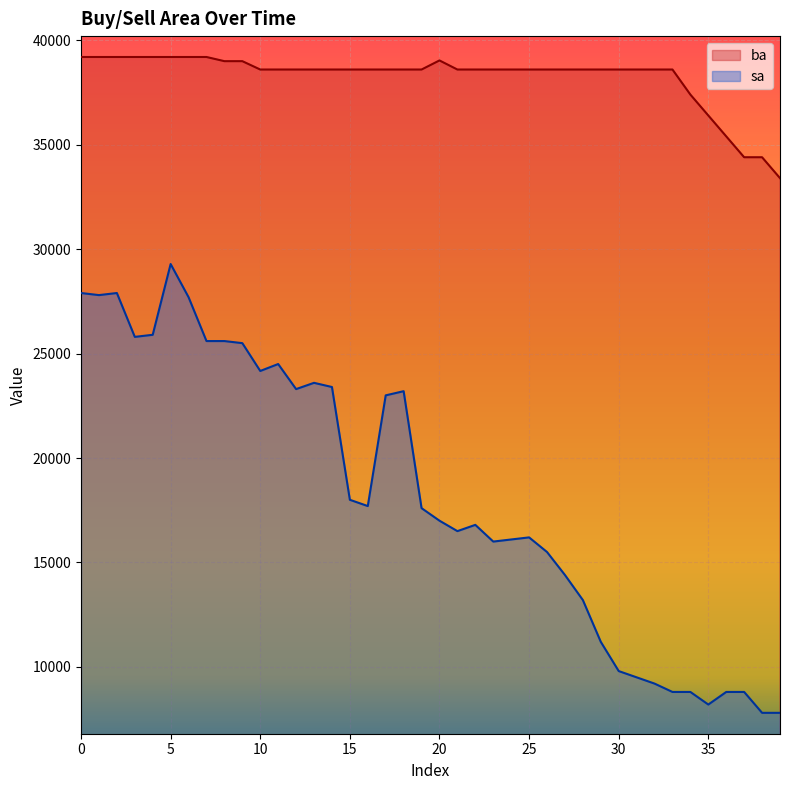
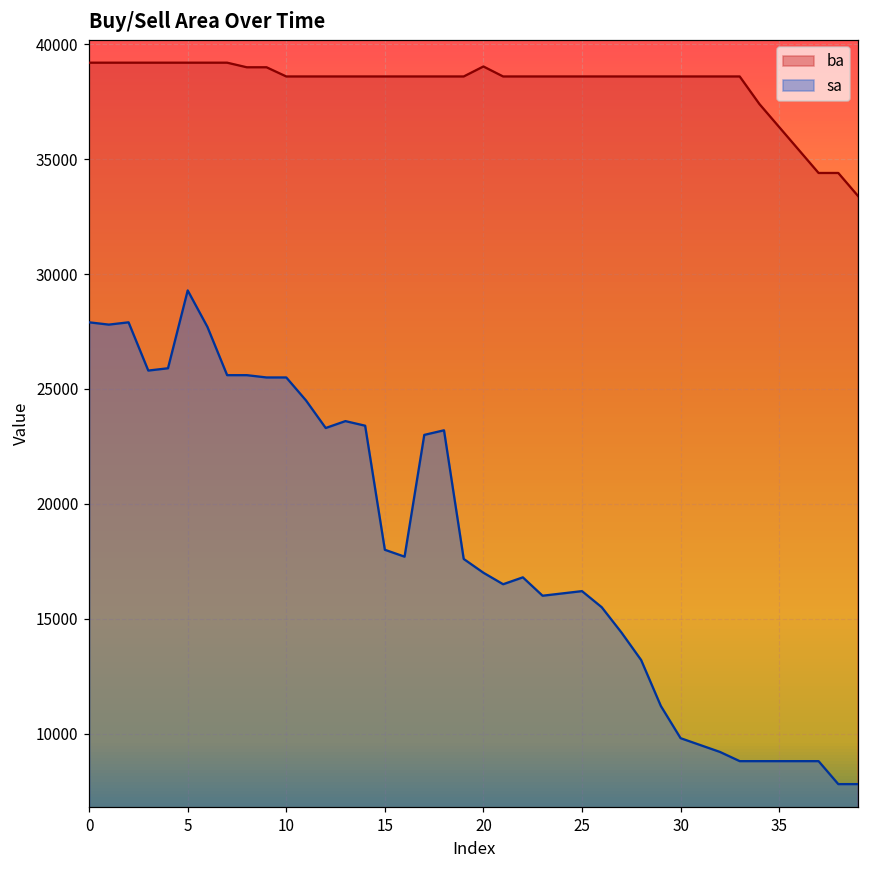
  {
    "ba": {
      "0": 39200,
      "5": 39200,
      "10": 38600,
      "15": 38600,
      "20": 39000,
      "25": 38600,
      "30": 38600,
      "35": 36400
    },
    "sa": {
      "0": 27900,
      "5": 29300,
-     "10": 24200,
+     "10": 25500,
      "15": 18000,
      "20": 17000,
      "25": 16200,
      "30": 9800,
-     "35": 8200
+     "35": 8800
    }
  }
